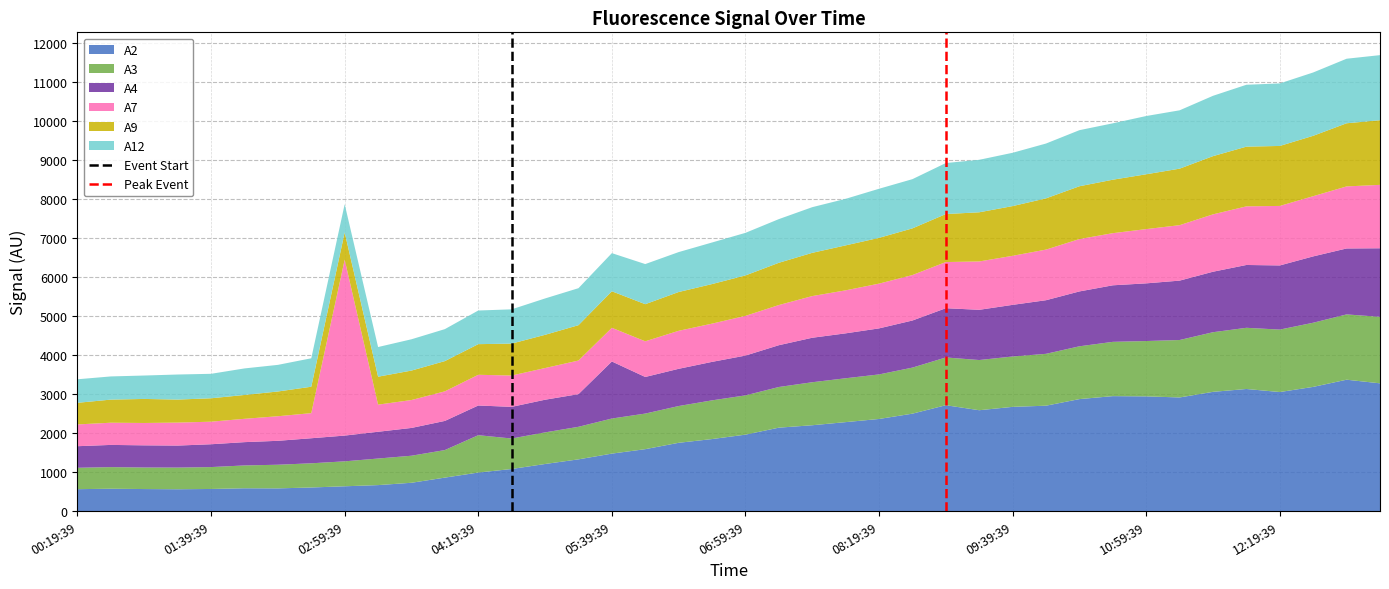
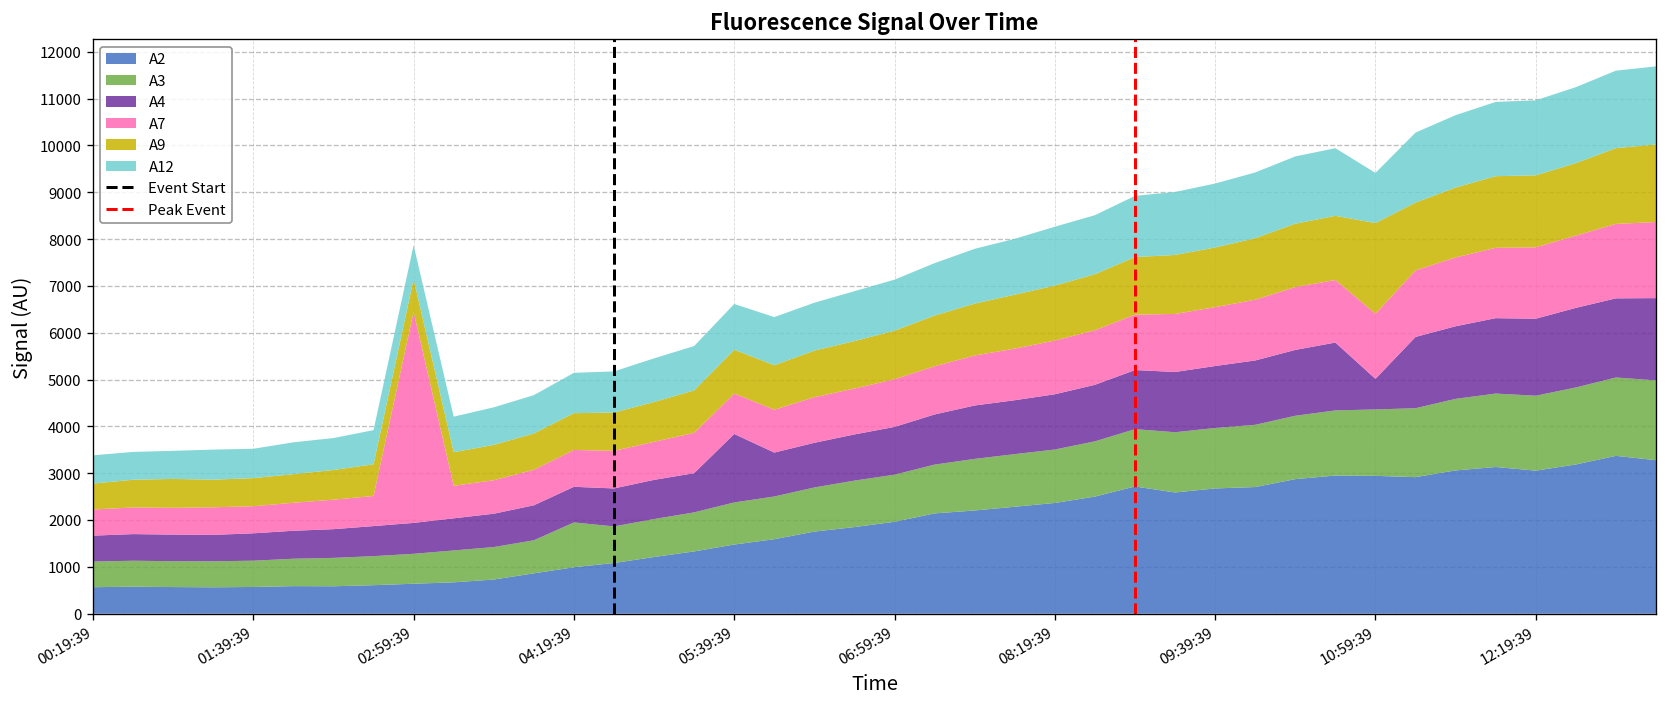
  {
    "A2": {
      "00:19:39": 600,
      "01:39:39": 600,
      "02:59:39": 600,
      "04:19:39": 1000,
      "05:39:39": 1500,
      "06:59:39": 2000,
      "08:19:39": 2400,
      "09:39:39": 2700,
      "10:59:39": 2900,
      "12:19:39": 3100
    },
    "A3": {
      "00:19:39": 500,
      "01:39:39": 600,
      "02:59:39": 600,
      "04:19:39": 1000,
      "05:39:39": 900,
      "06:59:39": 1000,
      "08:19:39": 1100,
      "09:39:39": 1300,
      "10:59:39": 1400,
      "12:19:39": 1600
    },
    "A4": {
      "00:19:39": 600,
      "01:39:39": 600,
      "02:59:39": 700,
      "04:19:39": 800,
      "05:39:39": 1500,
      "06:59:39": 1000,
      "08:19:39": 1200,
      "09:39:39": 1300,
-     "10:59:39": 1500,
+     "10:59:39": 700,
      "12:19:39": 1600
    },
    "A7": {
      "00:19:39": 600,
      "01:39:39": 600,
      "02:59:39": 4500,
      "04:19:39": 800,
      "05:39:39": 900,
      "06:59:39": 1000,
      "08:19:39": 1100,
      "09:39:39": 1300,
      "10:59:39": 1400,
      "12:19:39": 1500
    },
    "A9": {
      "00:19:39": 600,
      "01:39:39": 600,
      "02:59:39": 700,
      "04:19:39": 800,
      "05:39:39": 900,
      "06:59:39": 1000,
      "08:19:39": 1200,
      "09:39:39": 1300,
-     "10:59:39": 1400,
+     "10:59:39": 1900,
      "12:19:39": 1500
    },
    "A12": {
      "00:19:39": 600,
      "01:39:39": 600,
      "02:59:39": 700,
      "04:19:39": 900,
      "05:39:39": 1000,
      "06:59:39": 1100,
      "08:19:39": 1300,
      "09:39:39": 1400,
-     "10:59:39": 1500,
+     "10:59:39": 1100,
      "12:19:39": 1600
    }
  }
